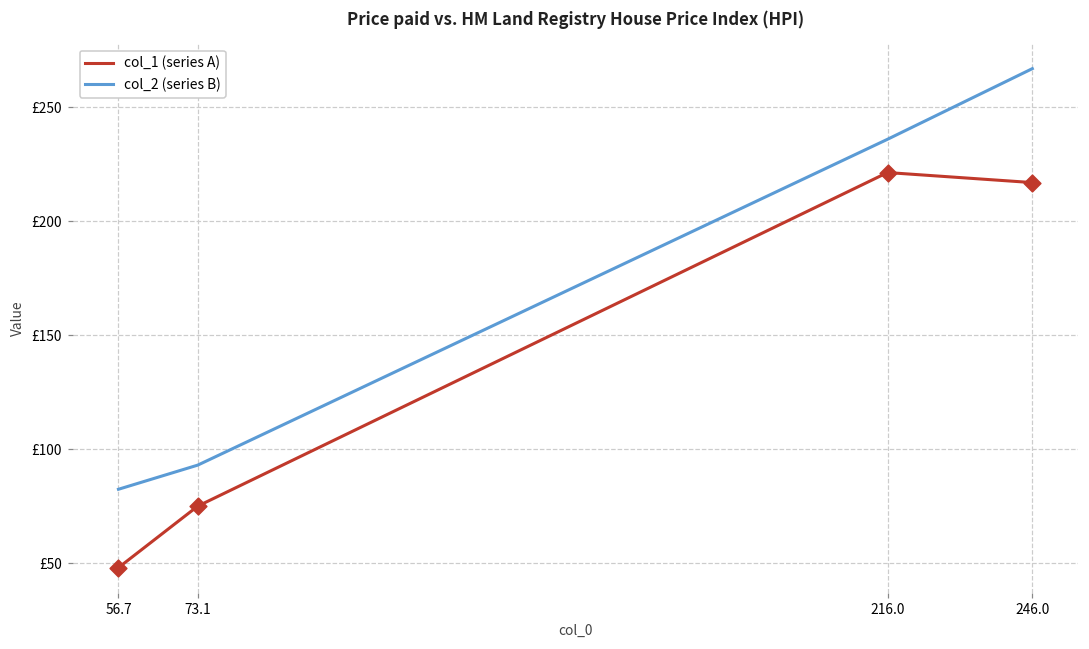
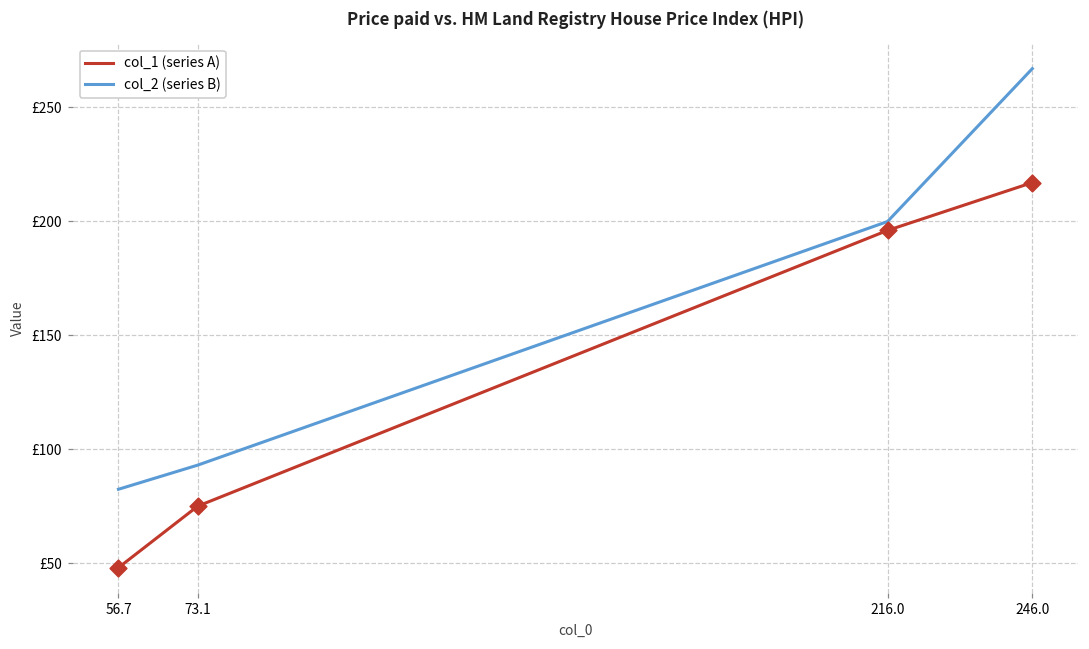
  {
    "col_1 (series A)": {
      "56.7": "£48",
      "73.1": "£75",
-     "216.0": "£221",
+     "216.0": "£196",
      "246.0": "£217"
    },
    "col_2 (series B)": {
      "56.7": "£82",
      "73.1": "£93",
-     "216.0": "£236",
+     "216.0": "£200",
      "246.0": "£267"
    }
  }
